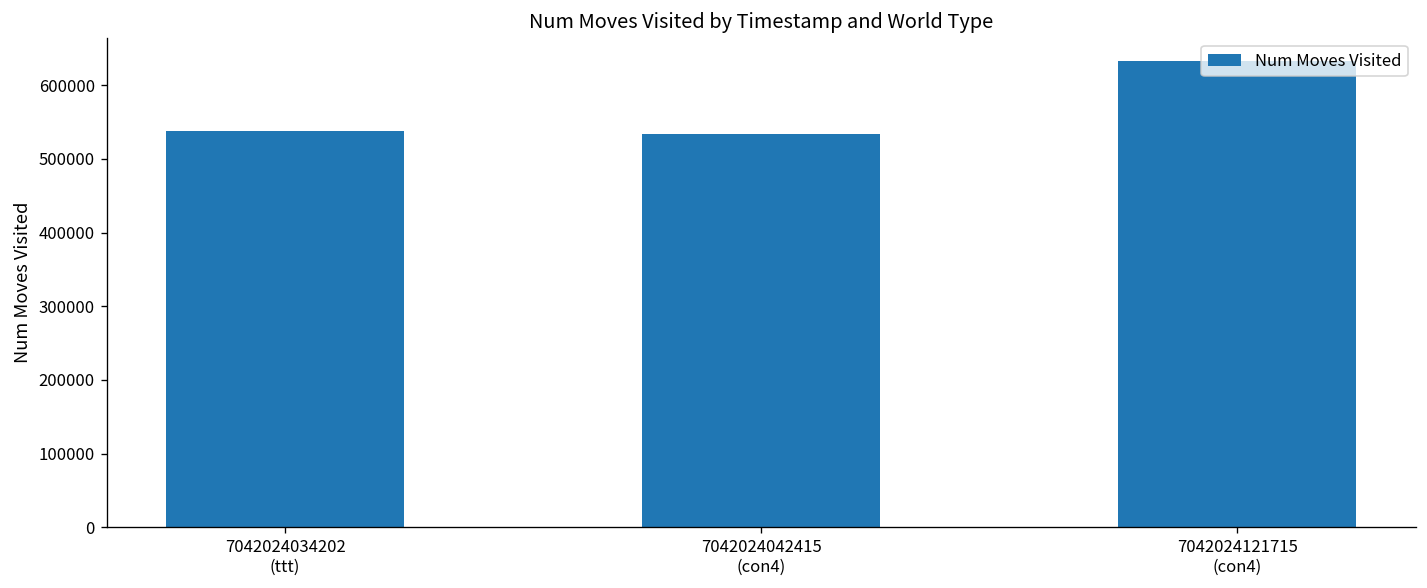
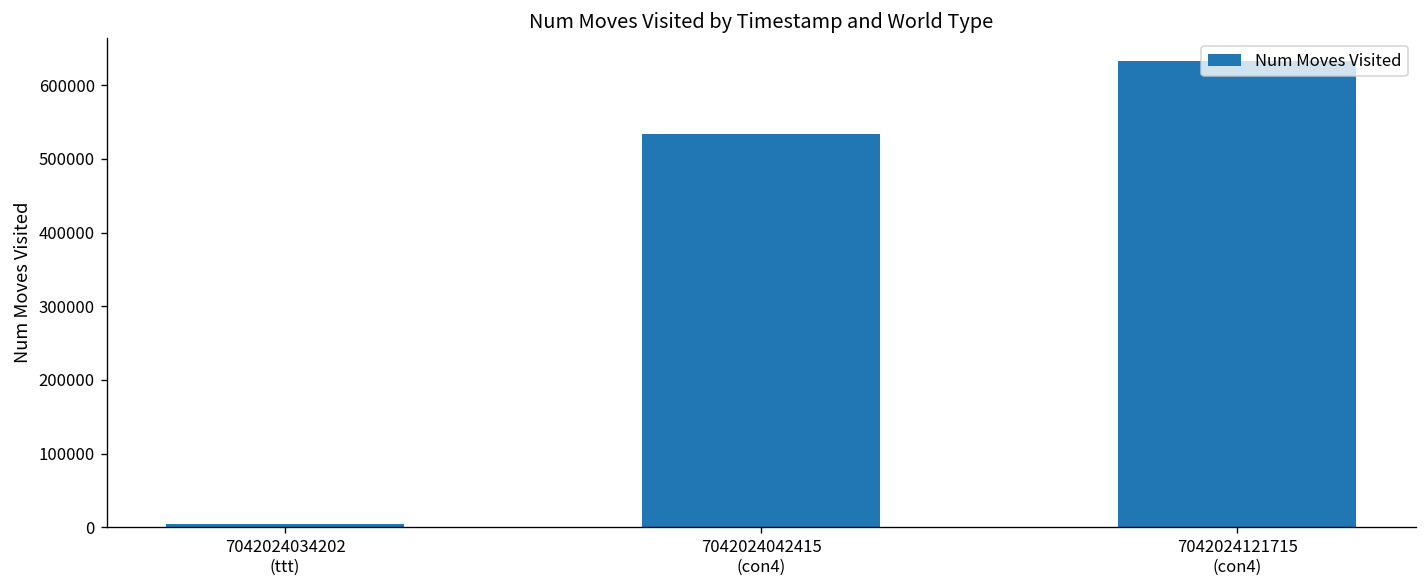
  {
-   "7042024034202 (ttt)": 540000,
+   "7042024034202 (ttt)": 0,
    "7042024042415 (con4)": 530000
  }
